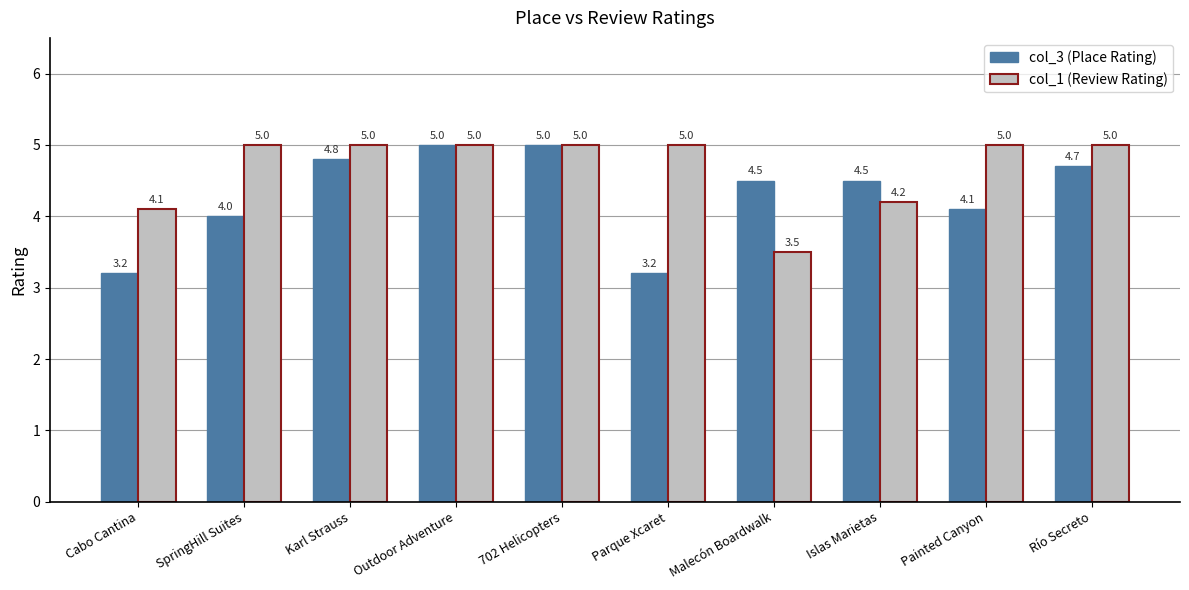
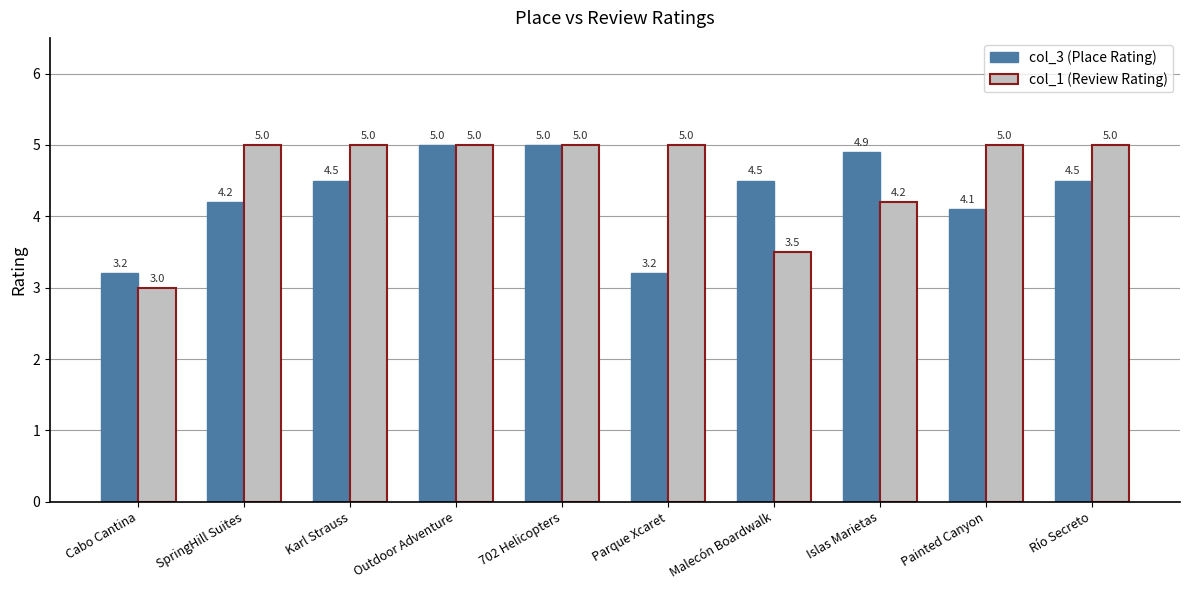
  {
    "col_3 (Place Rating)": {
      "Cabo Cantina": 3.2,
-     "SpringHill Suites": 4.0,
-     "Karl Strauss": 4.8,
+     "SpringHill Suites": 4.2,
+     "Karl Strauss": 4.5,
      "Outdoor Adventure": 5.0,
      "702 Helicopters": 5.0,
      "Parque Xcaret": 3.2,
      "Malecón Boardwalk": 4.5,
-     "Islas Marietas": 4.5,
+     "Islas Marietas": 4.9,
      "Painted Canyon": 4.1,
-     "Río Secreto": 4.7
+     "Río Secreto": 4.5
    },
    "col_1 (Review Rating)": {
-     "Cabo Cantina": 4.1,
+     "Cabo Cantina": 3.0,
      "SpringHill Suites": 5.0,
      "Karl Strauss": 5.0,
      "Outdoor Adventure": 5.0,
      "702 Helicopters": 5.0,
      "Parque Xcaret": 5.0,
      "Malecón Boardwalk": 3.5,
      "Islas Marietas": 4.2,
      "Painted Canyon": 5.0,
      "Río Secreto": 5.0
    }
  }
